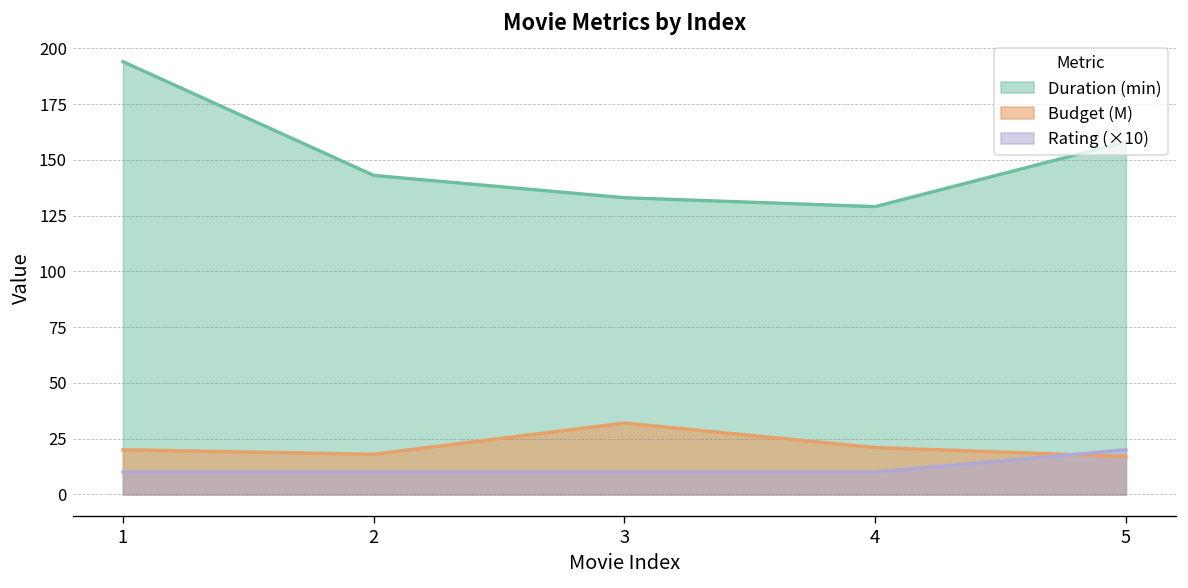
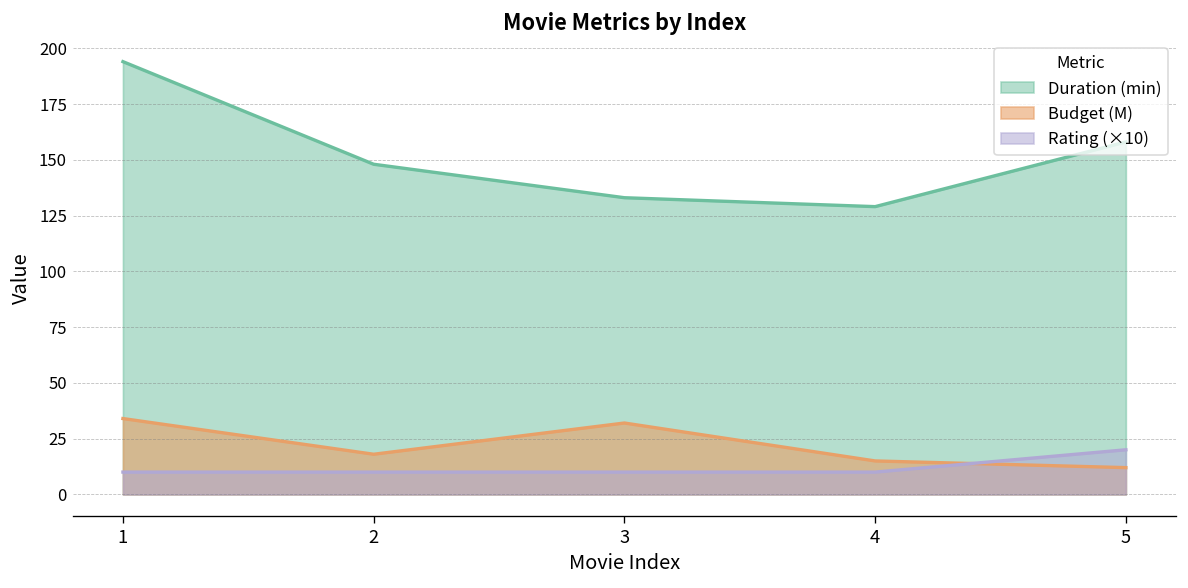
  {
    "Duration (min)": {
      "1": 194,
-     "2": 143,
+     "2": 148,
      "3": 133,
      "4": 129
    },
    "Budget (M)": {
-     "1": 20,
+     "1": 34,
      "2": 18,
      "3": 32,
-     "4": 21,
-     "5": 17
+     "4": 15,
+     "5": 12
    },
    "Rating (×10)": {
      "1": 10,
      "2": 10,
      "3": 10,
      "4": 10,
      "5": 20
    }
  }
